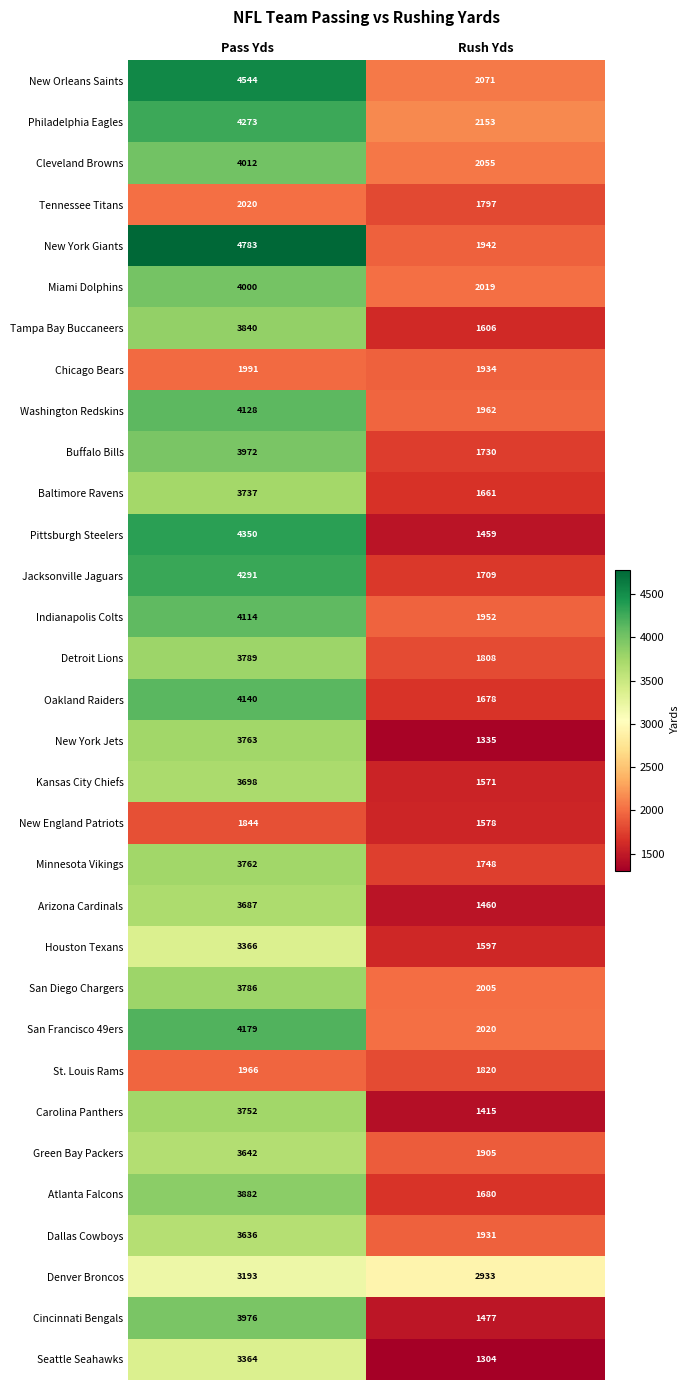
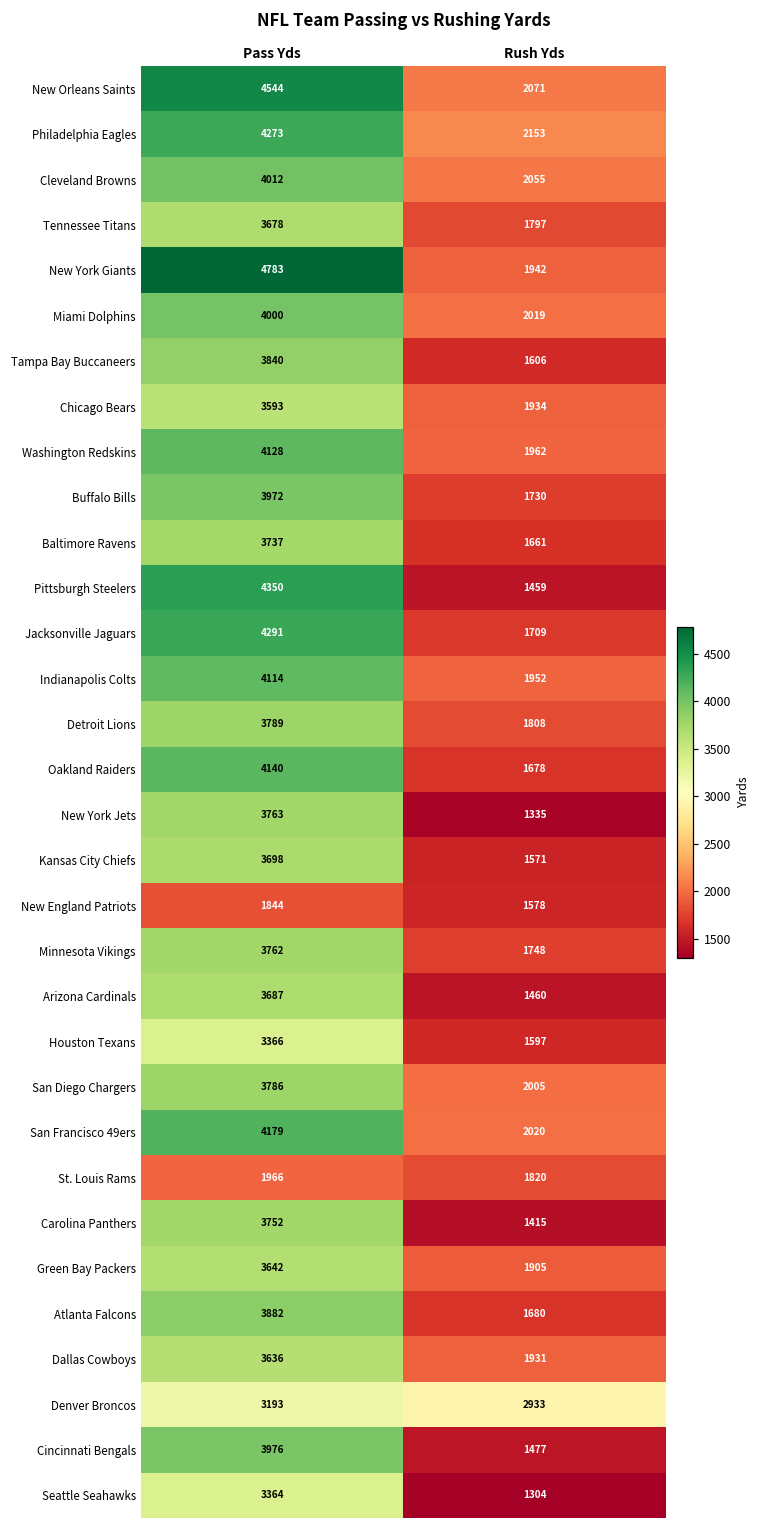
  {
    "New Orleans Saints": {
      "Pass Yds": 4544,
      "Rush Yds": 2071
    },
    "Philadelphia Eagles": {
      "Pass Yds": 4273,
      "Rush Yds": 2153
    },
    "Cleveland Browns": {
      "Pass Yds": 4012,
      "Rush Yds": 2055
    },
    "Tennessee Titans": {
-     "Pass Yds": 2020,
+     "Pass Yds": 3678,
      "Rush Yds": 1797
    },
    "New York Giants": {
      "Pass Yds": 4783,
      "Rush Yds": 1942
    },
    "Miami Dolphins": {
      "Pass Yds": 4000,
      "Rush Yds": 2019
    },
    "Tampa Bay Buccaneers": {
      "Pass Yds": 3840,
      "Rush Yds": 1606
    },
    "Chicago Bears": {
-     "Pass Yds": 1991,
+     "Pass Yds": 3593,
      "Rush Yds": 1934
    },
    "Washington Redskins": {
      "Pass Yds": 4128,
      "Rush Yds": 1962
    },
    "Buffalo Bills": {
      "Pass Yds": 3972,
      "Rush Yds": 1730
    },
    "Baltimore Ravens": {
      "Pass Yds": 3737,
      "Rush Yds": 1661
    },
    "Pittsburgh Steelers": {
      "Pass Yds": 4350,
      "Rush Yds": 1459
    },
    "Jacksonville Jaguars": {
      "Pass Yds": 4291,
      "Rush Yds": 1709
    },
    "Indianapolis Colts": {
      "Pass Yds": 4114,
      "Rush Yds": 1952
    },
    "Detroit Lions": {
      "Pass Yds": 3789,
      "Rush Yds": 1808
    },
    "Oakland Raiders": {
      "Pass Yds": 4140,
      "Rush Yds": 1678
    },
    "New York Jets": {
      "Pass Yds": 3763,
      "Rush Yds": 1335
    },
    "Kansas City Chiefs": {
      "Pass Yds": 3698,
      "Rush Yds": 1571
    },
    "New England Patriots": {
      "Pass Yds": 1844,
      "Rush Yds": 1578
    },
    "Minnesota Vikings": {
      "Pass Yds": 3762,
      "Rush Yds": 1748
    },
    "Arizona Cardinals": {
      "Pass Yds": 3687,
      "Rush Yds": 1460
    },
    "Houston Texans": {
      "Pass Yds": 3366,
      "Rush Yds": 1597
    },
    "San Diego Chargers": {
      "Pass Yds": 3786,
      "Rush Yds": 2005
    },
    "San Francisco 49ers": {
      "Pass Yds": 4179,
      "Rush Yds": 2020
    },
    "St. Louis Rams": {
      "Pass Yds": 1966,
      "Rush Yds": 1820
    },
    "Carolina Panthers": {
      "Pass Yds": 3752,
      "Rush Yds": 1415
    },
    "Green Bay Packers": {
      "Pass Yds": 3642,
      "Rush Yds": 1905
    },
    "Atlanta Falcons": {
      "Pass Yds": 3882,
      "Rush Yds": 1680
    },
    "Dallas Cowboys": {
      "Pass Yds": 3636,
      "Rush Yds": 1931
    },
    "Denver Broncos": {
      "Pass Yds": 3193,
      "Rush Yds": 2933
    },
    "Cincinnati Bengals": {
      "Pass Yds": 3976,
      "Rush Yds": 1477
    },
    "Seattle Seahawks": {
      "Pass Yds": 3364,
      "Rush Yds": 1304
    }
  }
